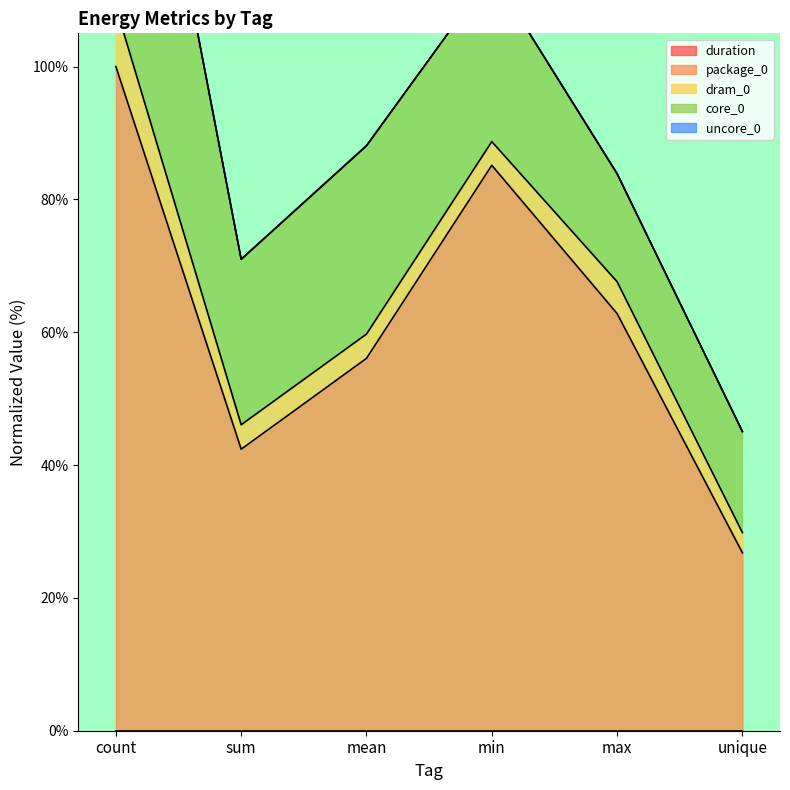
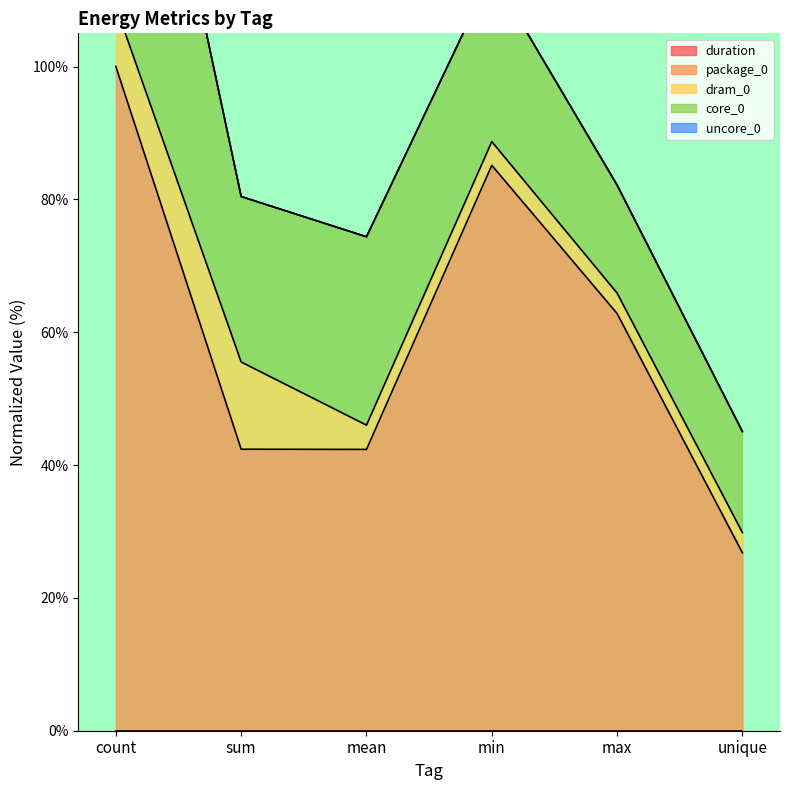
  {
    "duration": {
      "count": "0%",
      "sum": "0%",
      "mean": "0%",
      "min": "0%",
      "max": "0%",
      "unique": "0%"
    },
    "package_0": {
      "count": "100%",
      "sum": "42%",
-     "mean": "56%",
+     "mean": "42%",
      "min": "85%",
      "max": "63%",
      "unique": "27%"
    },
    "dram_0": {
-     "sum": "4%",
+     "sum": "13%",
      "mean": "4%",
      "min": "4%",
-     "max": "5%",
+     "max": "3%",
      "unique": "3%"
    }
  }
